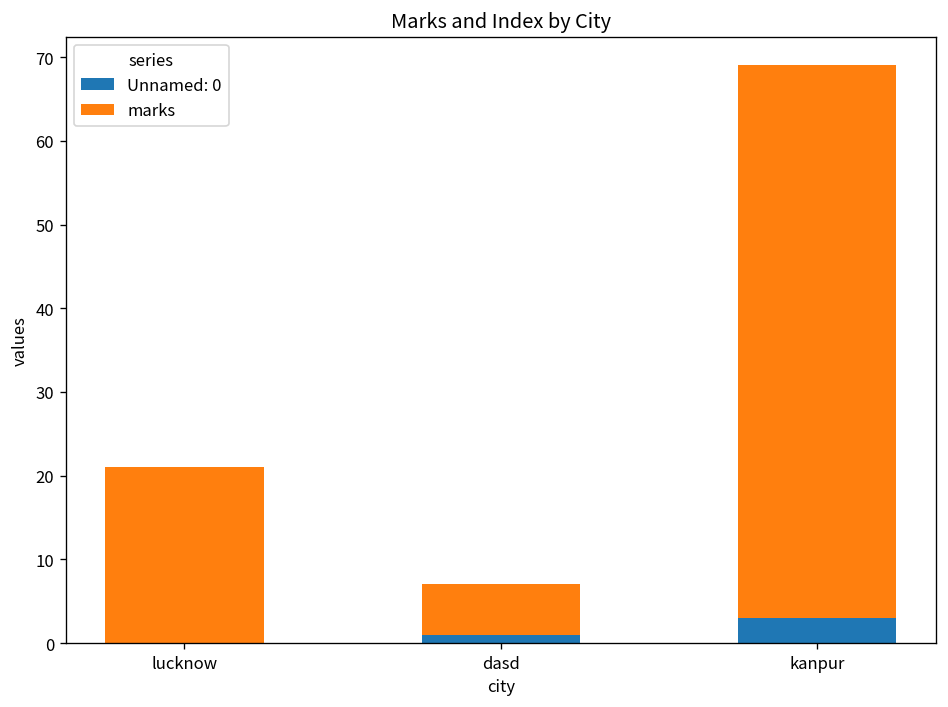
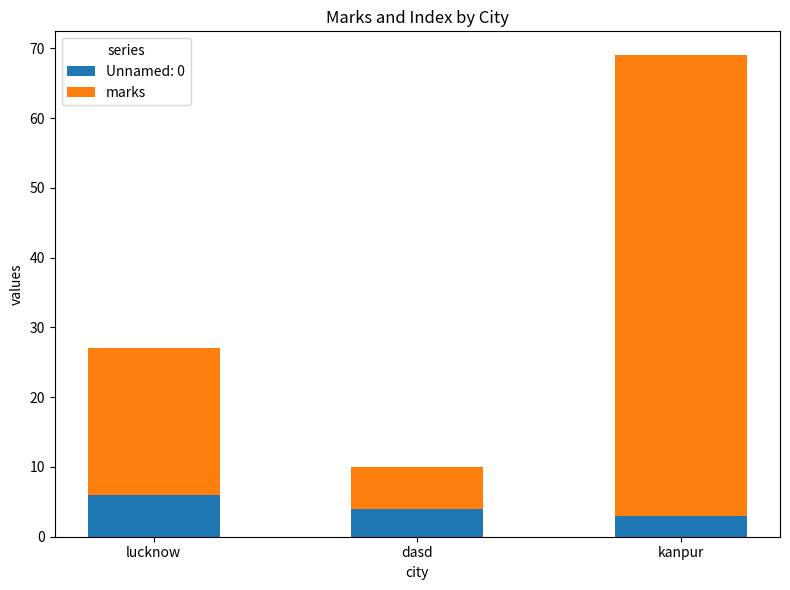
  {
    "Unnamed: 0": {
-     "lucknow": 0,
-     "dasd": 1,
+     "lucknow": 6,
+     "dasd": 4,
      "kanpur": 3
    },
    "marks": {
      "lucknow": 21,
      "dasd": 6,
      "kanpur": 66
    }
  }
